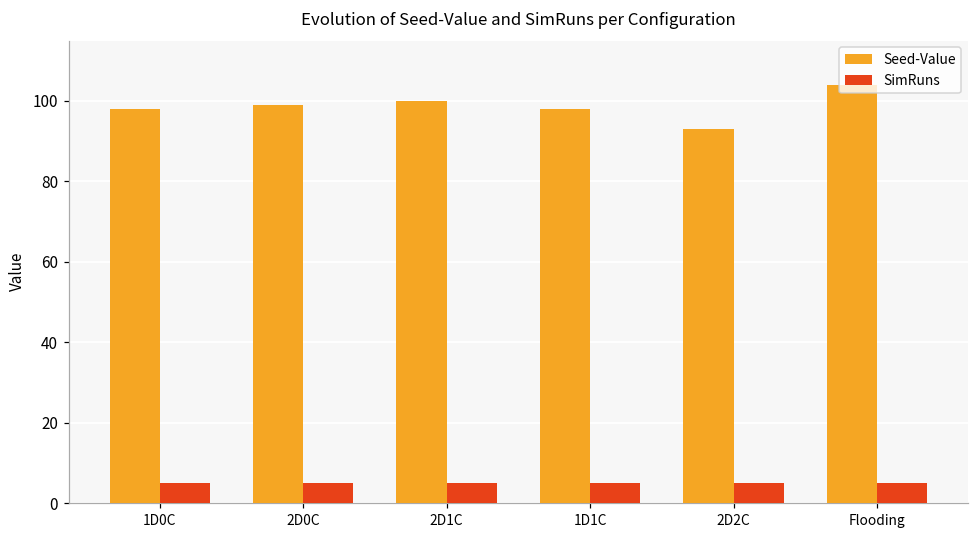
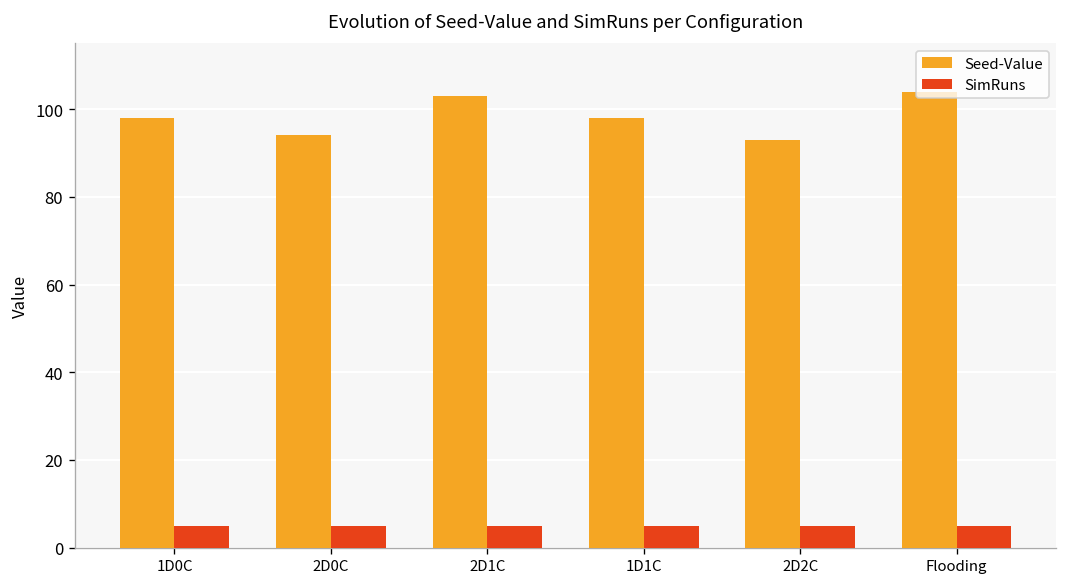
  {
    "Seed-Value": {
      "1D0C": 98,
-     "2D0C": 99,
-     "2D1C": 100,
+     "2D0C": 94,
+     "2D1C": 103,
      "1D1C": 98,
      "2D2C": 93
    },
    "SimRuns": {
      "1D0C": 5,
      "2D0C": 5,
      "2D1C": 5,
      "1D1C": 5,
      "2D2C": 5,
      "Flooding": 5
    }
  }
